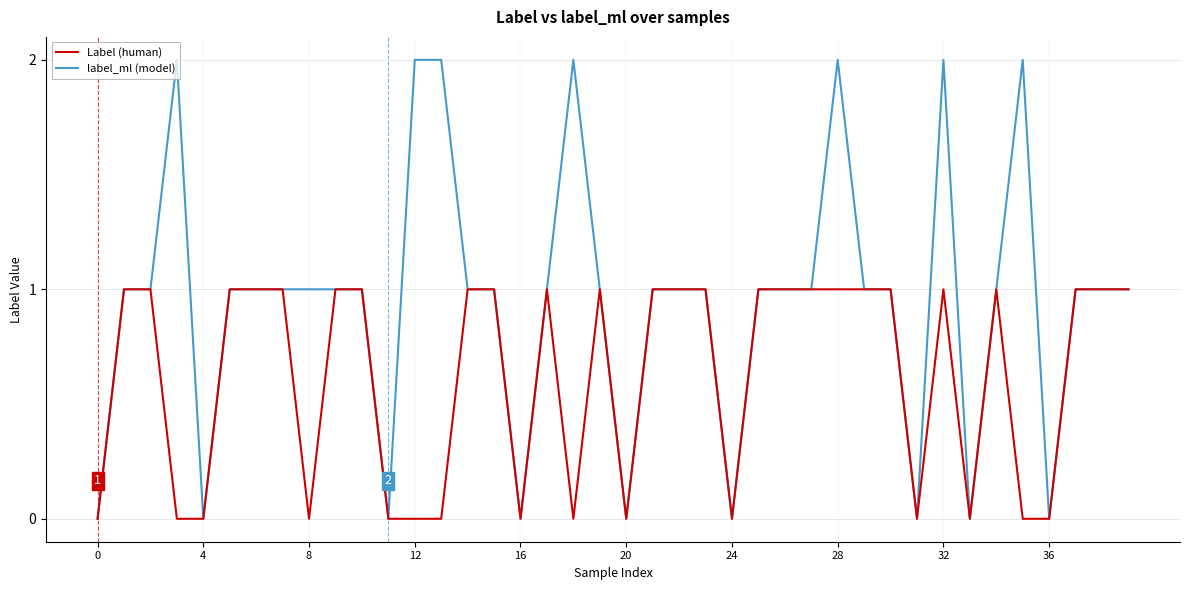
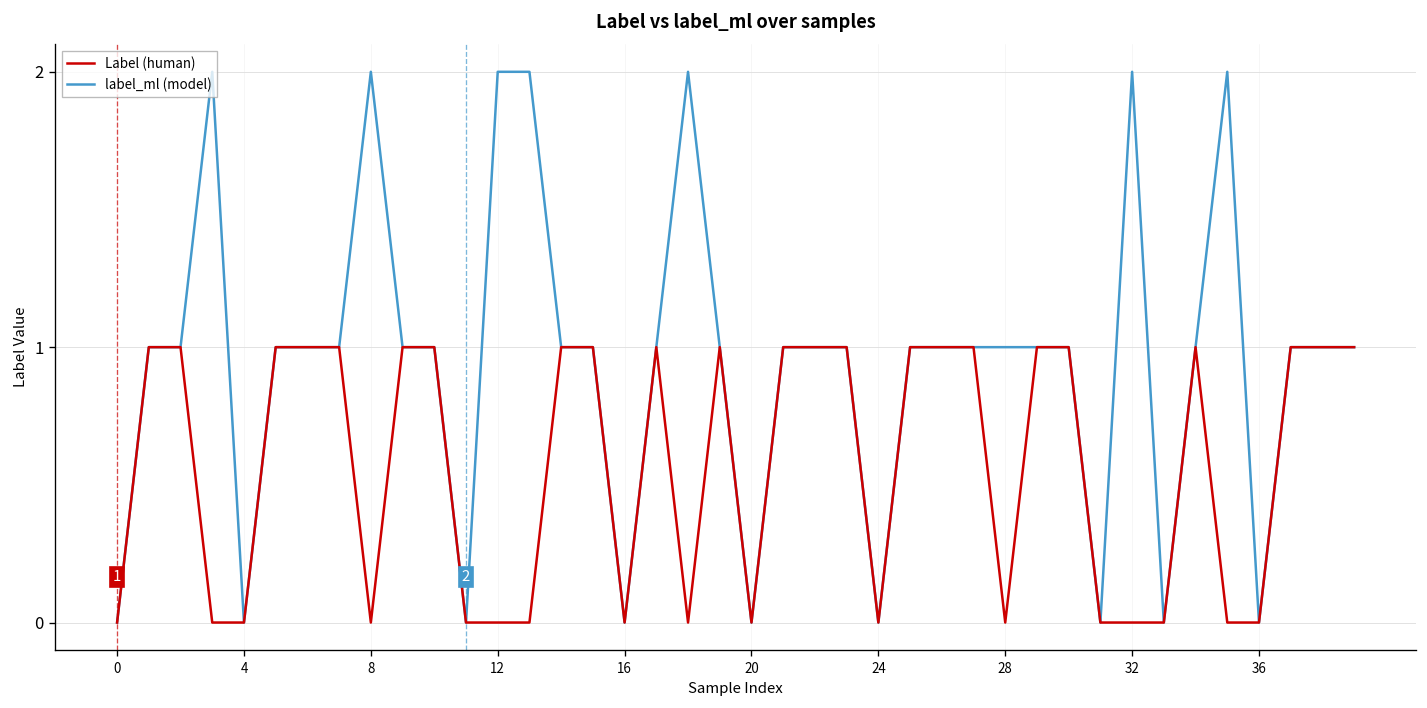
  {
    "Label (human)": {
      "8": 0,
      "12": 0,
-     "28": 1,
-     "32": 1
+     "28": 0,
+     "32": 0
    },
    "label_ml (model)": {
-     "8": 1,
+     "8": 2,
      "12": 2,
-     "28": 2,
+     "28": 1,
      "32": 2
    }
  }
